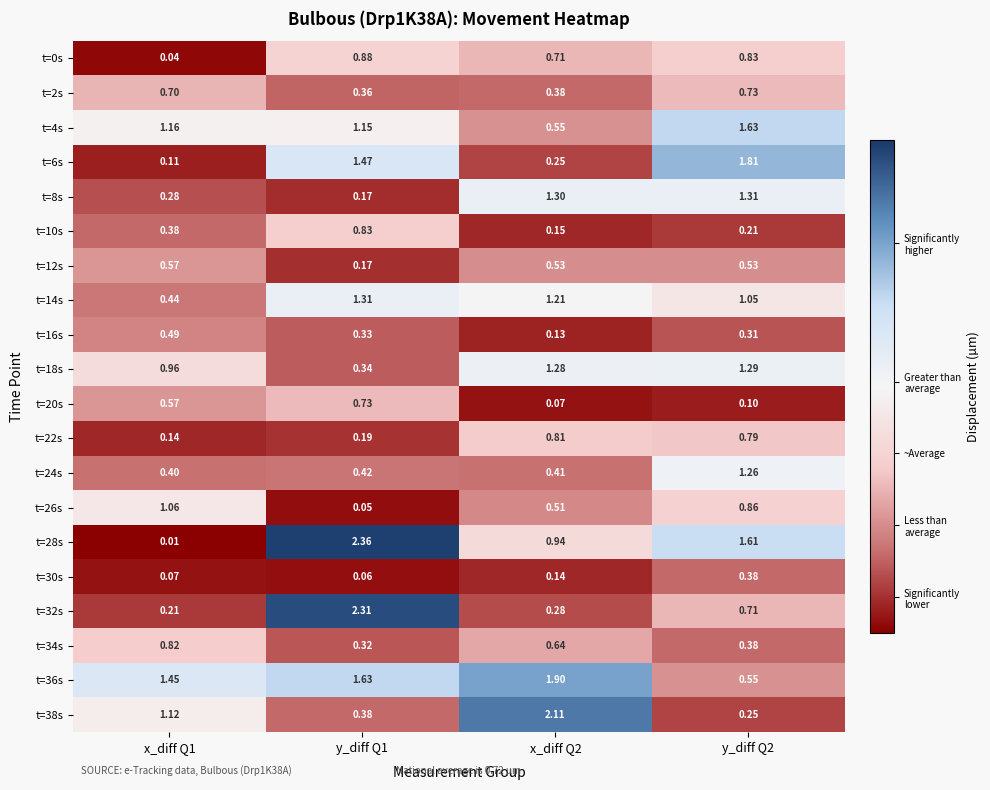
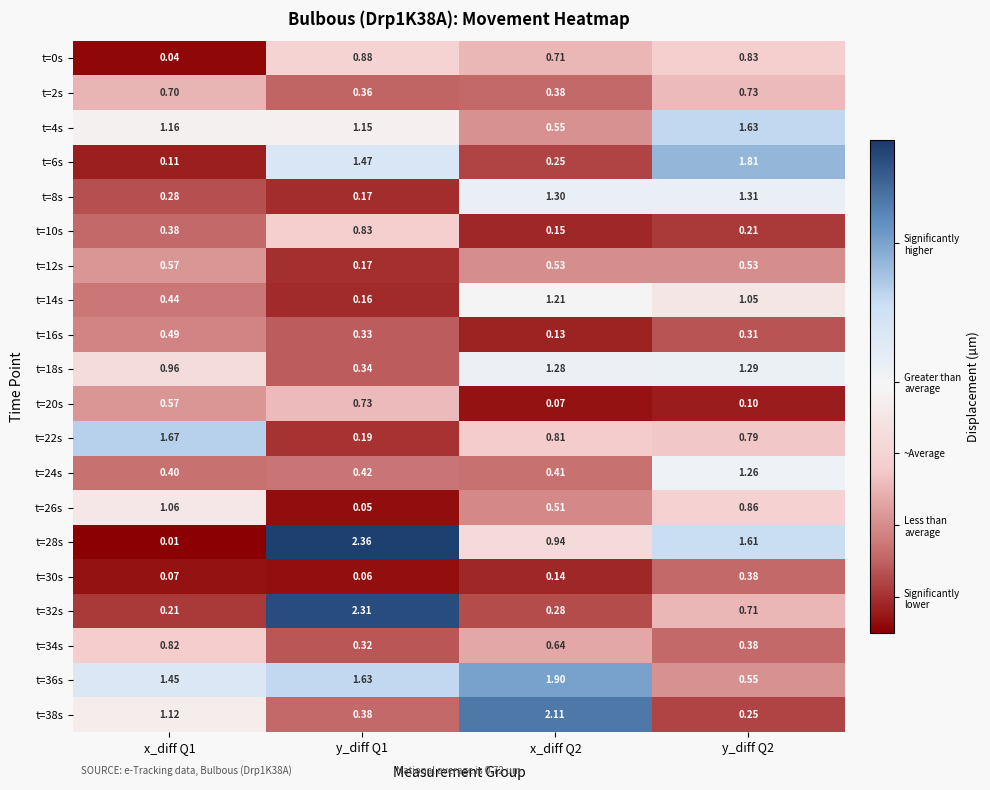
  {
    "t=0s": {
      "x_diff Q1": 0.04,
      "y_diff Q1": 0.88,
      "x_diff Q2": 0.71,
      "y_diff Q2": 0.83
    },
    "t=2s": {
      "x_diff Q1": 0.70,
      "y_diff Q1": 0.36,
      "x_diff Q2": 0.38,
      "y_diff Q2": 0.73
    },
    "t=4s": {
      "x_diff Q1": 1.16,
      "y_diff Q1": 1.15,
      "x_diff Q2": 0.55,
      "y_diff Q2": 1.63
    },
    "t=6s": {
      "x_diff Q1": 0.11,
      "y_diff Q1": 1.47,
      "x_diff Q2": 0.25,
      "y_diff Q2": 1.81
    },
    "t=8s": {
      "x_diff Q1": 0.28,
      "y_diff Q1": 0.17,
      "x_diff Q2": 1.30,
      "y_diff Q2": 1.31
    },
    "t=10s": {
      "x_diff Q1": 0.38,
      "y_diff Q1": 0.83,
      "x_diff Q2": 0.15,
      "y_diff Q2": 0.21
    },
    "t=12s": {
      "x_diff Q1": 0.57,
      "y_diff Q1": 0.17,
      "x_diff Q2": 0.53,
      "y_diff Q2": 0.53
    },
    "t=14s": {
      "x_diff Q1": 0.44,
-     "y_diff Q1": 1.31,
+     "y_diff Q1": 0.16,
      "x_diff Q2": 1.21,
      "y_diff Q2": 1.05
    },
    "t=16s": {
      "x_diff Q1": 0.49,
      "y_diff Q1": 0.33,
      "x_diff Q2": 0.13,
      "y_diff Q2": 0.31
    },
    "t=18s": {
      "x_diff Q1": 0.96,
      "y_diff Q1": 0.34,
      "x_diff Q2": 1.28,
      "y_diff Q2": 1.29
    },
    "t=20s": {
      "x_diff Q1": 0.57,
      "y_diff Q1": 0.73,
      "x_diff Q2": 0.07,
      "y_diff Q2": 0.10
    },
    "t=22s": {
-     "x_diff Q1": 0.14,
+     "x_diff Q1": 1.67,
      "y_diff Q1": 0.19,
      "x_diff Q2": 0.81,
      "y_diff Q2": 0.79
    },
    "t=24s": {
      "x_diff Q1": 0.40,
      "y_diff Q1": 0.42,
      "x_diff Q2": 0.41,
      "y_diff Q2": 1.26
    },
    "t=26s": {
      "x_diff Q1": 1.06,
      "y_diff Q1": 0.05,
      "x_diff Q2": 0.51,
      "y_diff Q2": 0.86
    },
    "t=28s": {
      "x_diff Q1": 0.01,
      "y_diff Q1": 2.36,
      "x_diff Q2": 0.94,
      "y_diff Q2": 1.61
    },
    "t=30s": {
      "x_diff Q1": 0.07,
      "y_diff Q1": 0.06,
      "x_diff Q2": 0.14,
      "y_diff Q2": 0.38
    },
    "t=32s": {
      "x_diff Q1": 0.21,
      "y_diff Q1": 2.31,
      "x_diff Q2": 0.28,
      "y_diff Q2": 0.71
    },
    "t=34s": {
      "x_diff Q1": 0.82,
      "y_diff Q1": 0.32,
      "x_diff Q2": 0.64,
      "y_diff Q2": 0.38
    },
    "t=36s": {
      "x_diff Q1": 1.45,
      "y_diff Q1": 1.63,
      "x_diff Q2": 1.90,
      "y_diff Q2": 0.55
    },
    "t=38s": {
      "x_diff Q1": 1.12,
      "y_diff Q1": 0.38,
      "x_diff Q2": 2.11,
      "y_diff Q2": 0.25
    }
  }
